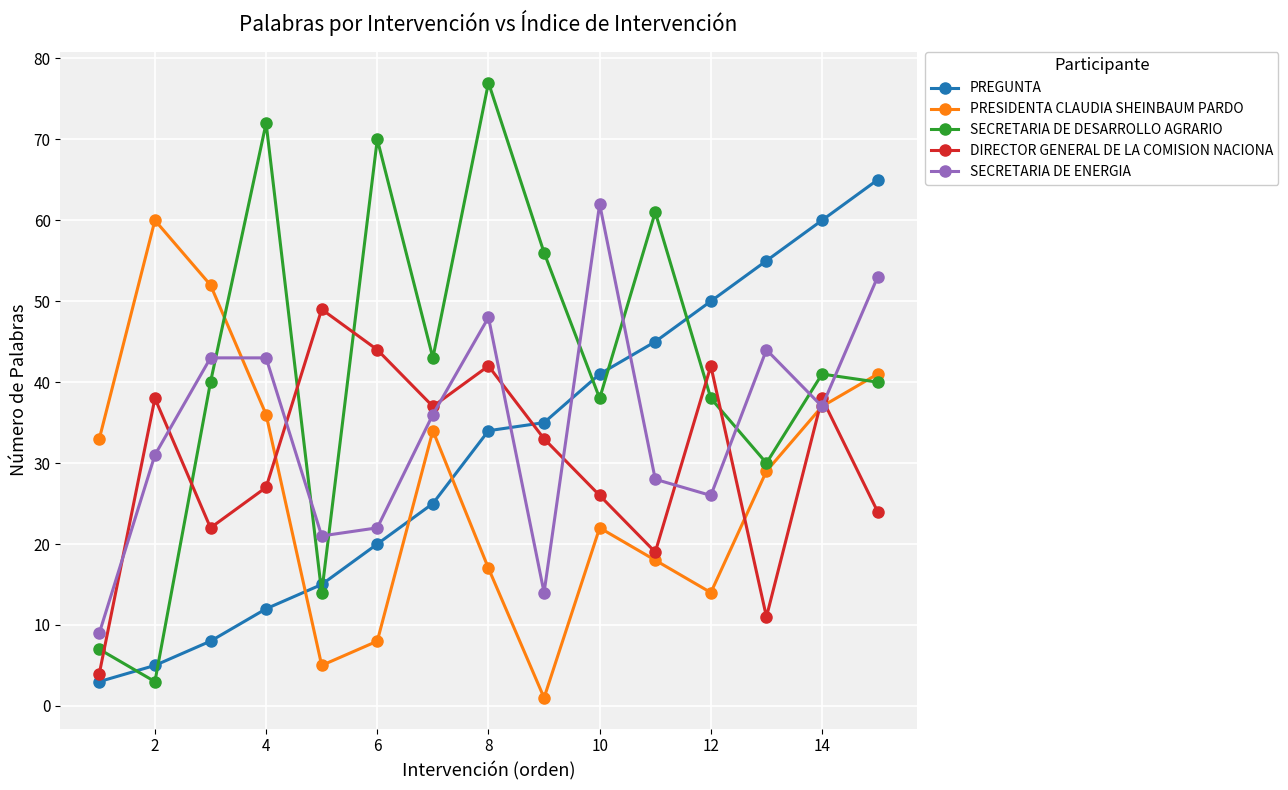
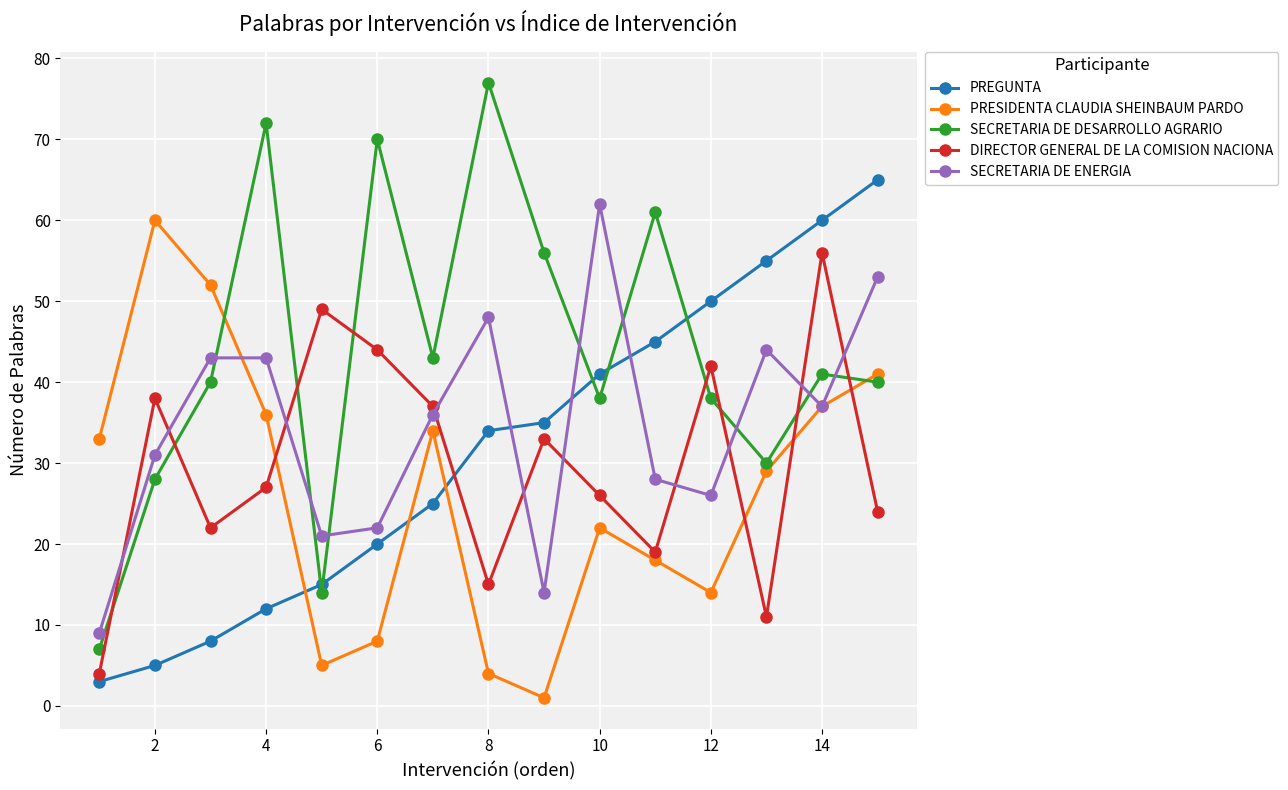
  {
    "PREGUNTA": {
      "2": 5,
      "4": 12,
      "6": 20,
      "8": 34,
      "10": 41,
      "12": 50,
      "14": 60
    },
    "PRESIDENTA CLAUDIA SHEINBAUM PARDO": {
      "2": 60,
      "4": 36,
      "6": 8,
-     "8": 17,
+     "8": 4,
      "10": 22,
      "12": 14
    },
    "SECRETARIA DE DESARROLLO AGRARIO": {
-     "2": 3,
+     "2": 28,
      "4": 72,
      "6": 70,
      "8": 77,
      "10": 38,
      "12": 38,
      "14": 41
    },
    "DIRECTOR GENERAL DE LA COMISION NACIONA": {
      "2": 38,
      "4": 27,
      "6": 44,
-     "8": 42,
+     "8": 15,
      "10": 26,
      "12": 42,
-     "14": 38
+     "14": 56
    },
    "SECRETARIA DE ENERGIA": {
      "2": 31,
      "4": 43,
      "6": 22,
      "8": 48,
      "10": 62,
      "12": 26
    }
  }
